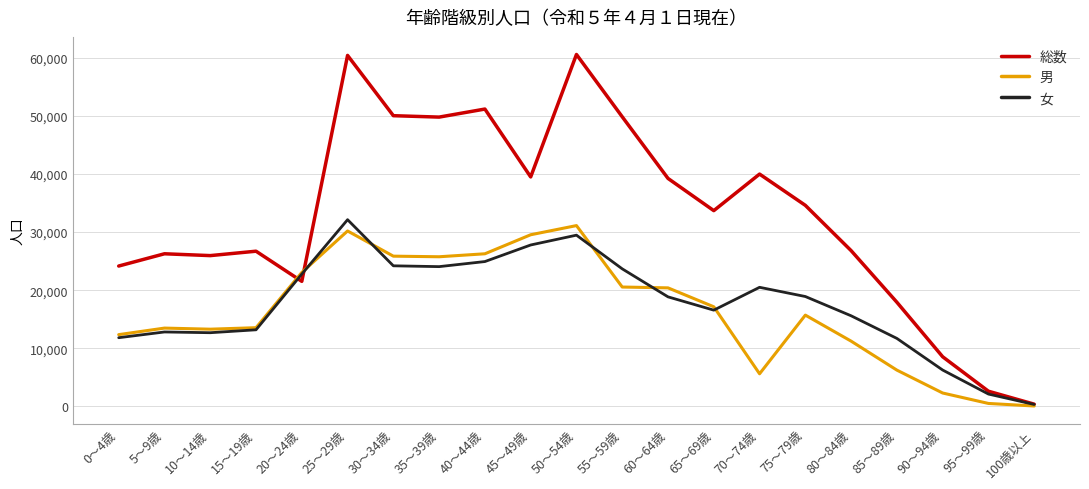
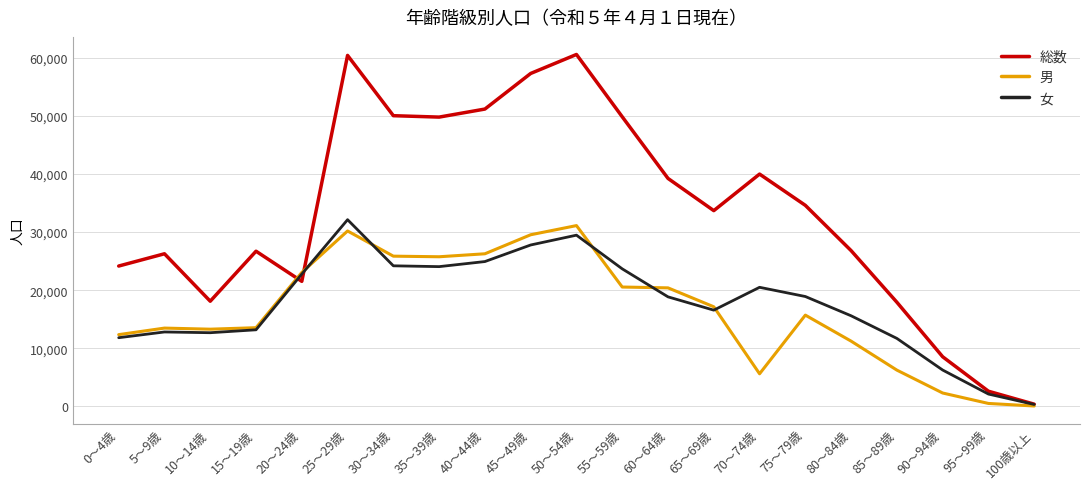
  {
    "総数": {
      "0～4歳": "24,000",
      "5～9歳": "26,000",
-     "10～14歳": "26,000",
+     "10～14歳": "18,000",
      "15～19歳": "27,000",
      "20～24歳": "22,000",
      "25～29歳": "60,000",
      "30～34歳": "50,000",
      "35～39歳": "50,000",
      "40～44歳": "51,000",
-     "45～49歳": "40,000",
+     "45～49歳": "57,000",
      "50～54歳": "61,000",
      "55～59歳": "50,000",
      "60～64歳": "39,000",
      "65～69歳": "34,000",
      "70～74歳": "40,000",
      "75～79歳": "35,000",
      "80～84歳": "27,000",
      "85～89歳": "18,000",
      "90～94歳": "9,000",
      "95～99歳": "3,000"
    },
    "男": {
      "0～4歳": "12,000",
      "5～9歳": "13,000",
      "10～14歳": "13,000",
      "25～29歳": "30,000",
      "30～34歳": "26,000",
      "35～39歳": "26,000",
      "40～44歳": "26,000",
      "45～49歳": "30,000",
      "50～54歳": "31,000",
      "55～59歳": "21,000",
      "60～64歳": "20,000",
      "65～69歳": "17,000",
      "70～74歳": "6,000",
      "75～79歳": "16,000",
      "80～84歳": "11,000",
      "85～89歳": "6,000",
      "90～94歳": "2,000",
      "95～99歳": "0"
    },
    "女": {
      "0～4歳": "12,000",
      "5～9歳": "13,000",
      "10～14歳": "13,000",
      "25～29歳": "32,000",
      "30～34歳": "24,000",
      "35～39歳": "24,000",
      "40～44歳": "25,000",
      "45～49歳": "28,000",
      "50～54歳": "29,000",
      "55～59歳": "24,000",
      "60～64歳": "19,000",
      "65～69歳": "17,000",
      "70～74歳": "20,000",
      "75～79歳": "19,000",
      "80～84歳": "16,000",
      "85～89歳": "12,000",
      "90～94歳": "6,000",
      "95～99歳": "2,000"
    }
  }
